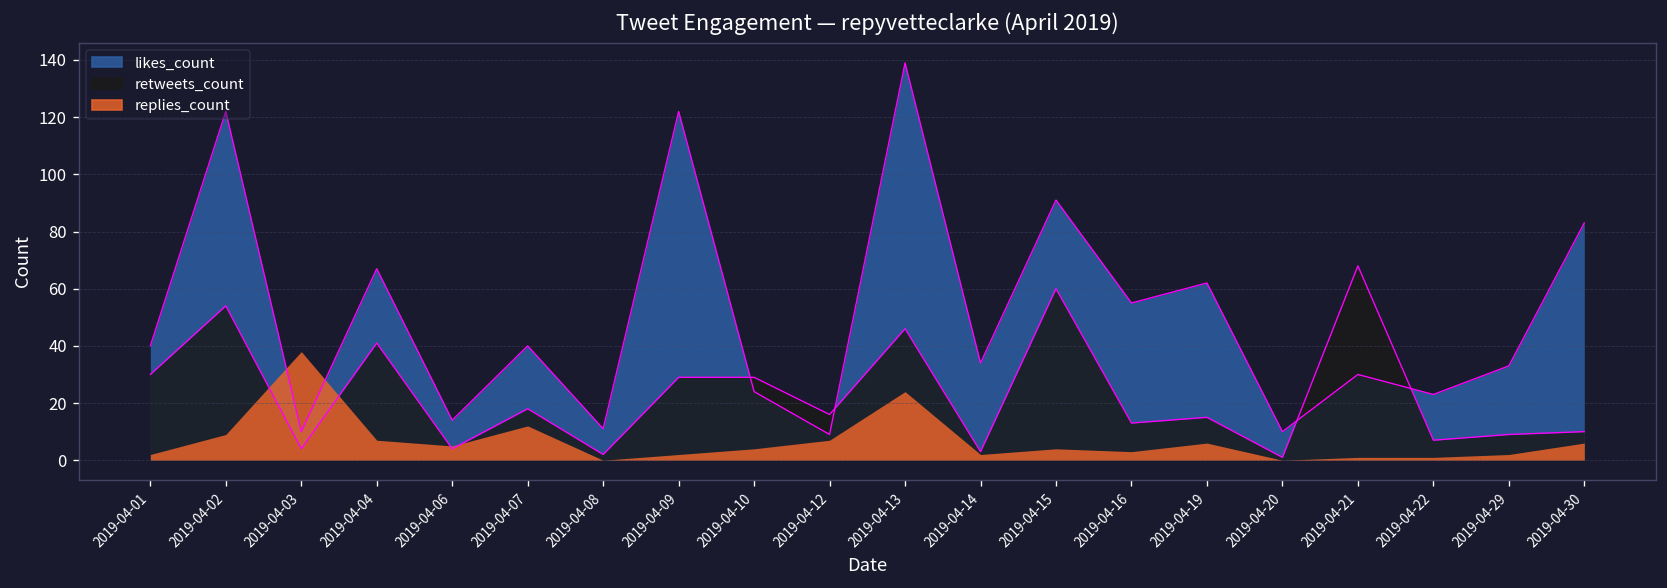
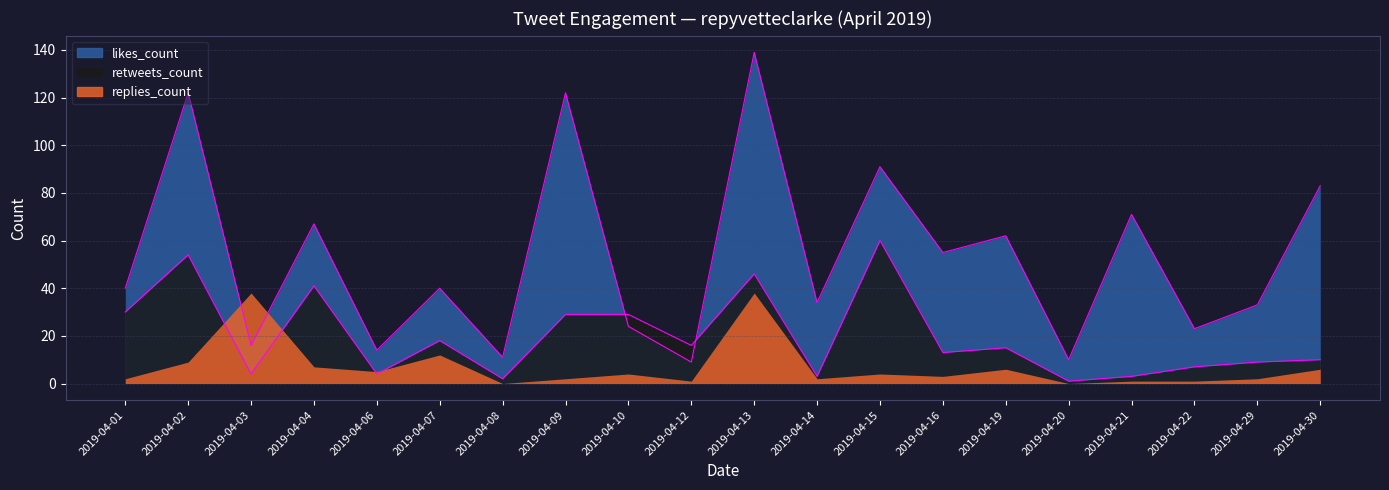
  {
    "likes_count": {
      "2019-04-01": 40,
-     "2019-04-03": 10,
+     "2019-04-03": 16,
      "2019-04-04": 67,
      "2019-04-06": 14,
      "2019-04-07": 40,
      "2019-04-08": 11,
      "2019-04-09": 122,
      "2019-04-10": 24,
      "2019-04-12": 9,
      "2019-04-13": 139,
      "2019-04-14": 34,
      "2019-04-15": 91,
      "2019-04-16": 55,
      "2019-04-19": 62,
      "2019-04-20": 10,
-     "2019-04-21": 30,
+     "2019-04-21": 71,
      "2019-04-22": 23,
      "2019-04-29": 33,
      "2019-04-30": 83
    },
    "retweets_count": {
      "2019-04-01": 30,
      "2019-04-02": 54,
      "2019-04-03": 4,
      "2019-04-04": 41,
      "2019-04-07": 18,
      "2019-04-08": 2,
      "2019-04-09": 29,
      "2019-04-10": 29,
      "2019-04-12": 16,
      "2019-04-13": 46,
      "2019-04-15": 60,
      "2019-04-16": 13,
      "2019-04-19": 15,
-     "2019-04-21": 68,
+     "2019-04-21": 3,
      "2019-04-22": 7,
      "2019-04-29": 9,
      "2019-04-30": 10
    },
    "replies_count": {
      "2019-04-01": 2,
      "2019-04-02": 9,
      "2019-04-03": 38,
      "2019-04-04": 7,
      "2019-04-07": 12,
      "2019-04-08": 0,
      "2019-04-09": 2,
      "2019-04-10": 4,
-     "2019-04-12": 7,
-     "2019-04-13": 24,
+     "2019-04-12": 1,
+     "2019-04-13": 38,
      "2019-04-15": 4,
      "2019-04-16": 3,
      "2019-04-19": 6,
      "2019-04-29": 2,
      "2019-04-30": 6
    }
  }
